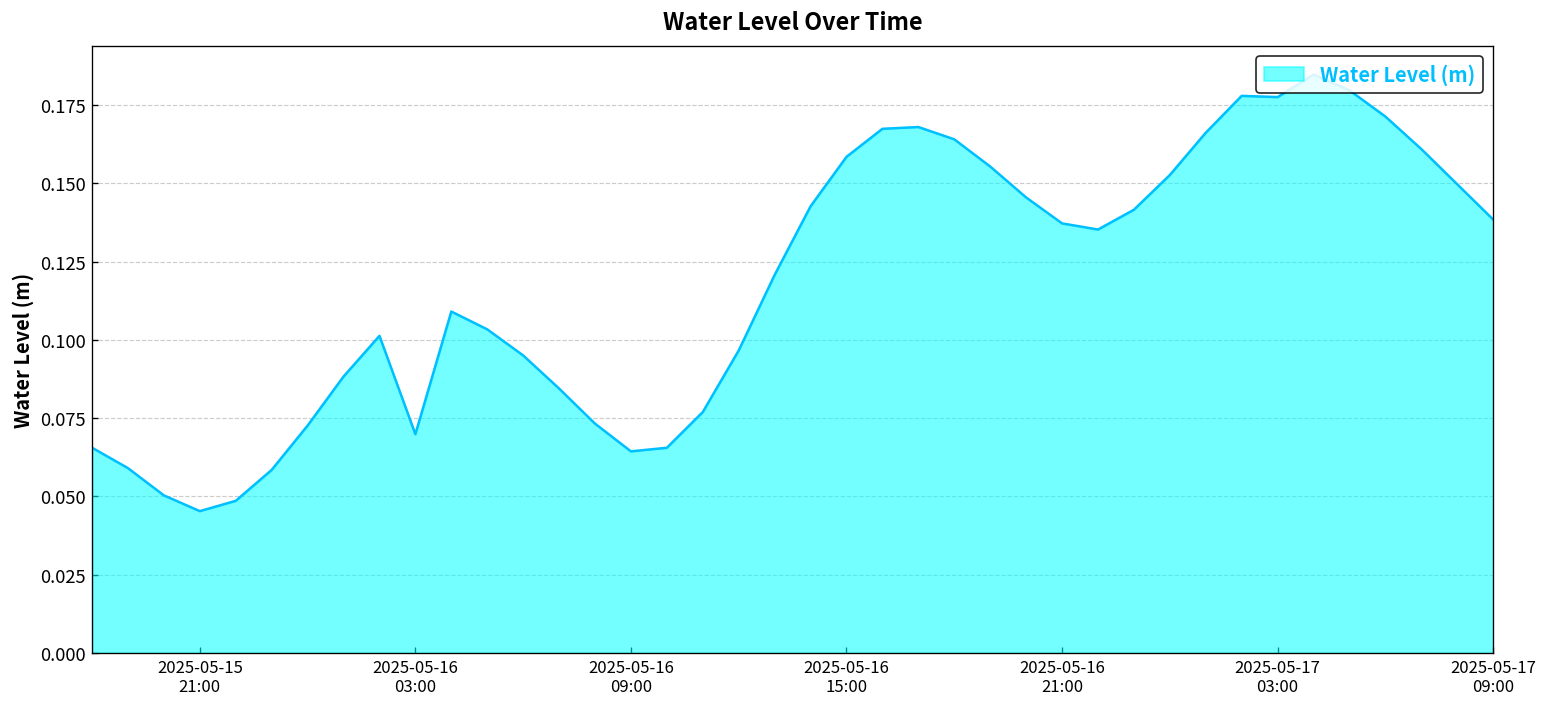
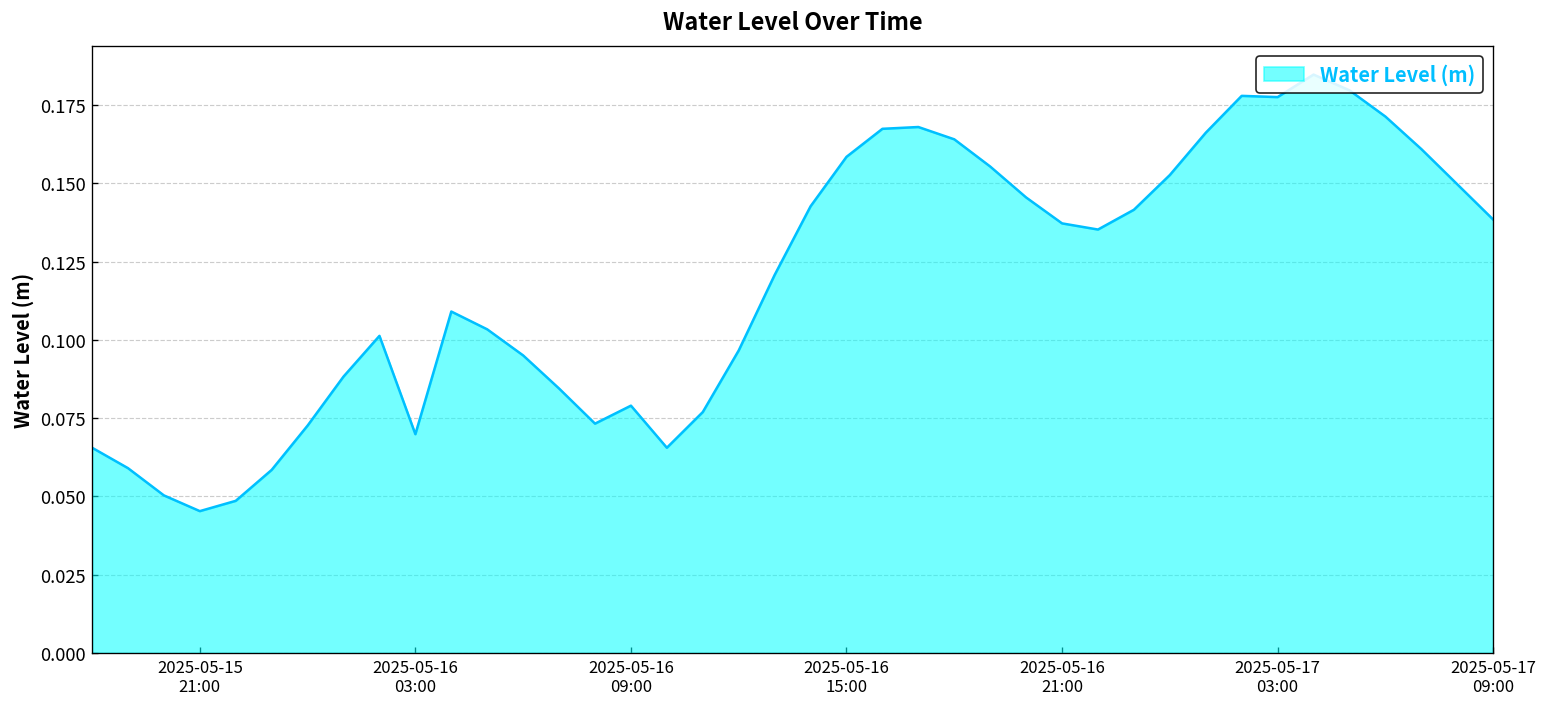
  {
    "2025-05-15 21:00": 0.045,
    "2025-05-16 03:00": 0.070,
-   "2025-05-16 09:00": 0.064,
+   "2025-05-16 09:00": 0.079,
    "2025-05-16 15:00": 0.159,
    "2025-05-16 21:00": 0.137,
    "2025-05-17 03:00": 0.178,
    "2025-05-17 09:00": 0.138
  }
